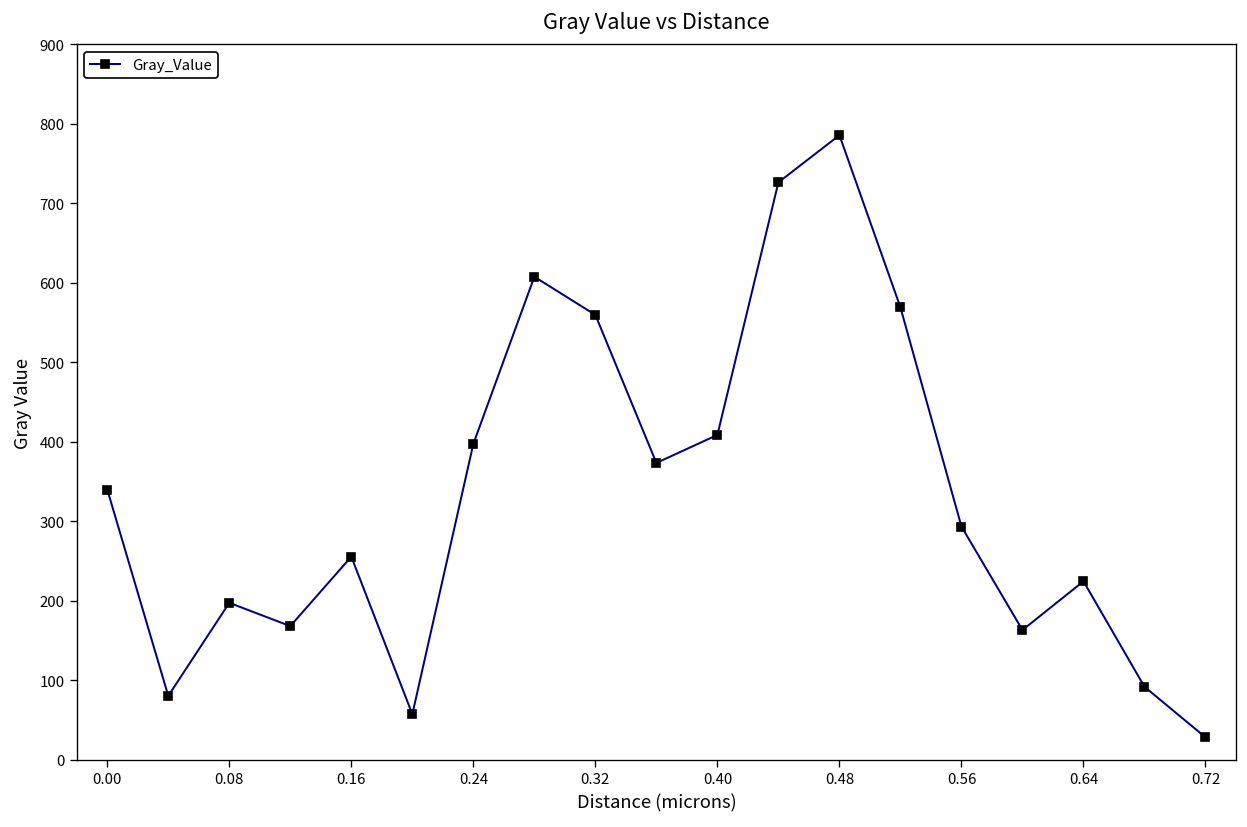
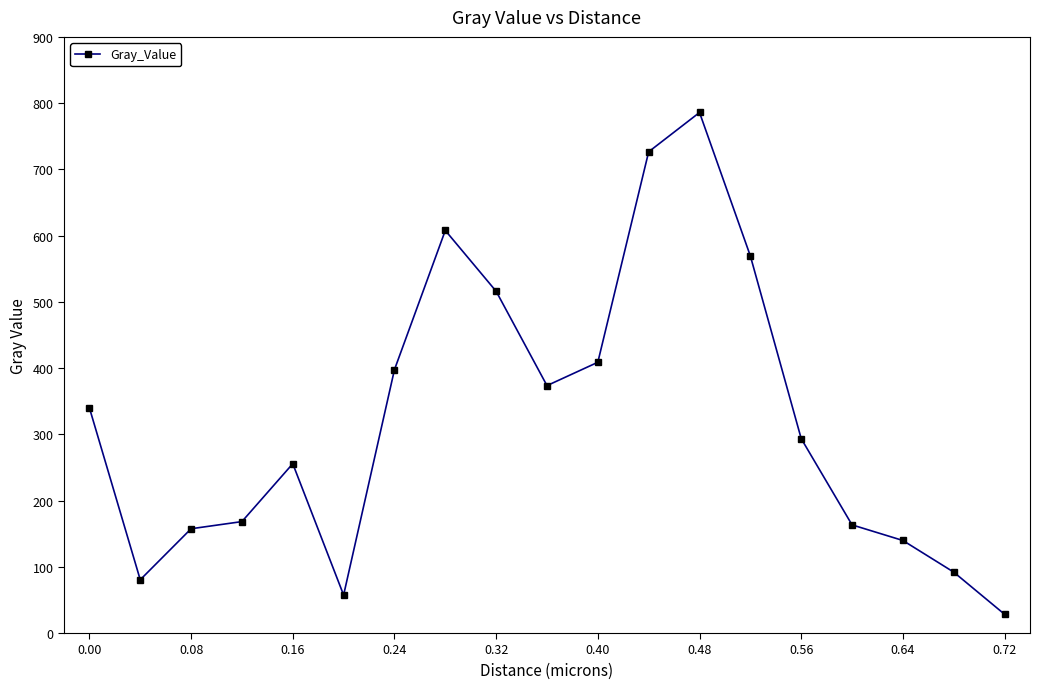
  {
    "0.00": 340,
-   "0.08": 200,
+   "0.08": 160,
    "0.16": 260,
    "0.24": 400,
-   "0.32": 560,
+   "0.32": 520,
    "0.40": 410,
    "0.48": 790,
    "0.56": 290,
-   "0.64": 220,
+   "0.64": 140,
    "0.72": 30
  }
